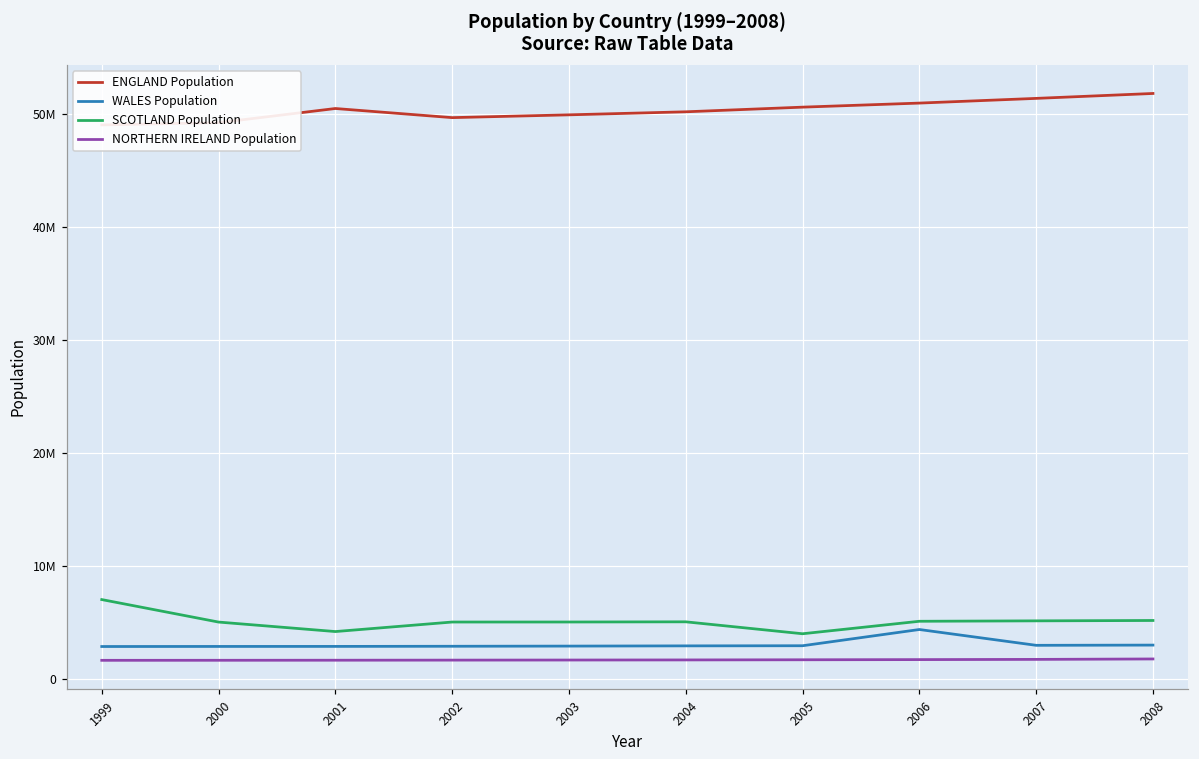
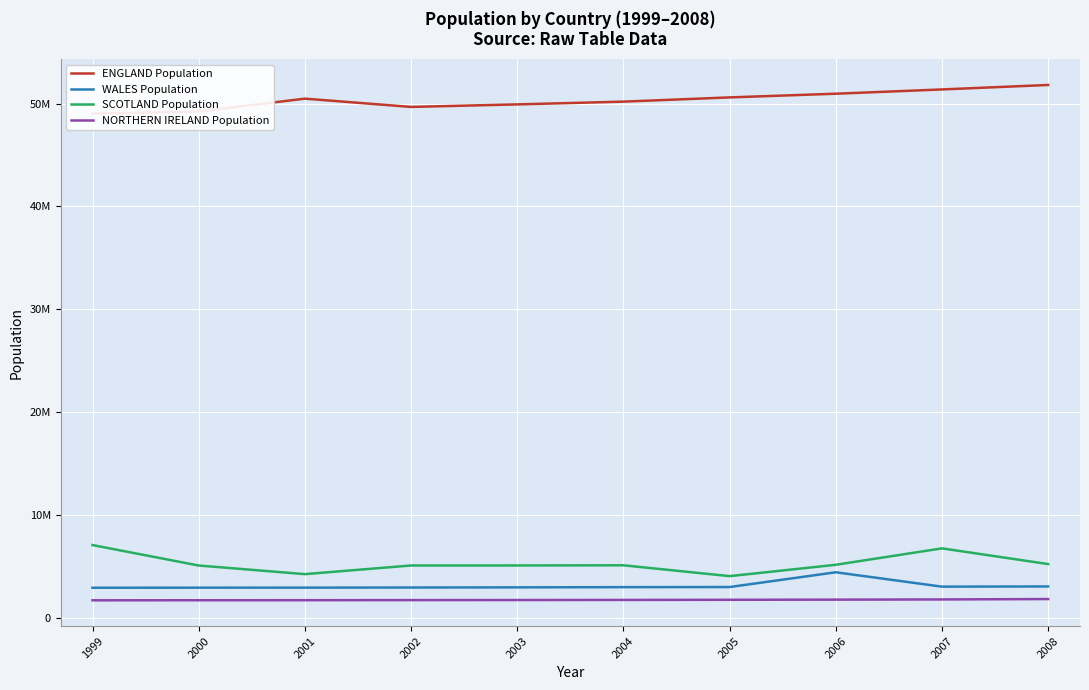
  {
    "ENGLAND Population": {
      "2001": 50500000,
      "2002": 49700000,
      "2003": 49900000,
      "2004": 50200000,
      "2005": 50600000,
      "2006": 51000000,
      "2007": 51400000,
      "2008": 51800000
    },
    "WALES Population": {
      "1999": 2900000,
      "2000": 2900000,
      "2001": 2900000,
      "2002": 2900000,
      "2003": 2900000,
      "2004": 3000000,
      "2005": 3000000,
      "2006": 4400000,
      "2007": 3000000,
      "2008": 3000000
    },
    "SCOTLAND Population": {
      "1999": 7100000,
      "2000": 5100000,
      "2001": 4200000,
      "2002": 5100000,
      "2003": 5100000,
      "2004": 5100000,
      "2005": 4000000,
      "2006": 5100000,
-     "2007": 5200000,
+     "2007": 6700000,
      "2008": 5200000
    },
    "NORTHERN IRELAND Population": {
      "1999": 1700000,
      "2000": 1700000,
      "2001": 1700000,
      "2002": 1700000,
      "2003": 1700000,
      "2004": 1700000,
      "2005": 1700000,
      "2006": 1700000,
      "2007": 1800000,
      "2008": 1800000
    }
  }
